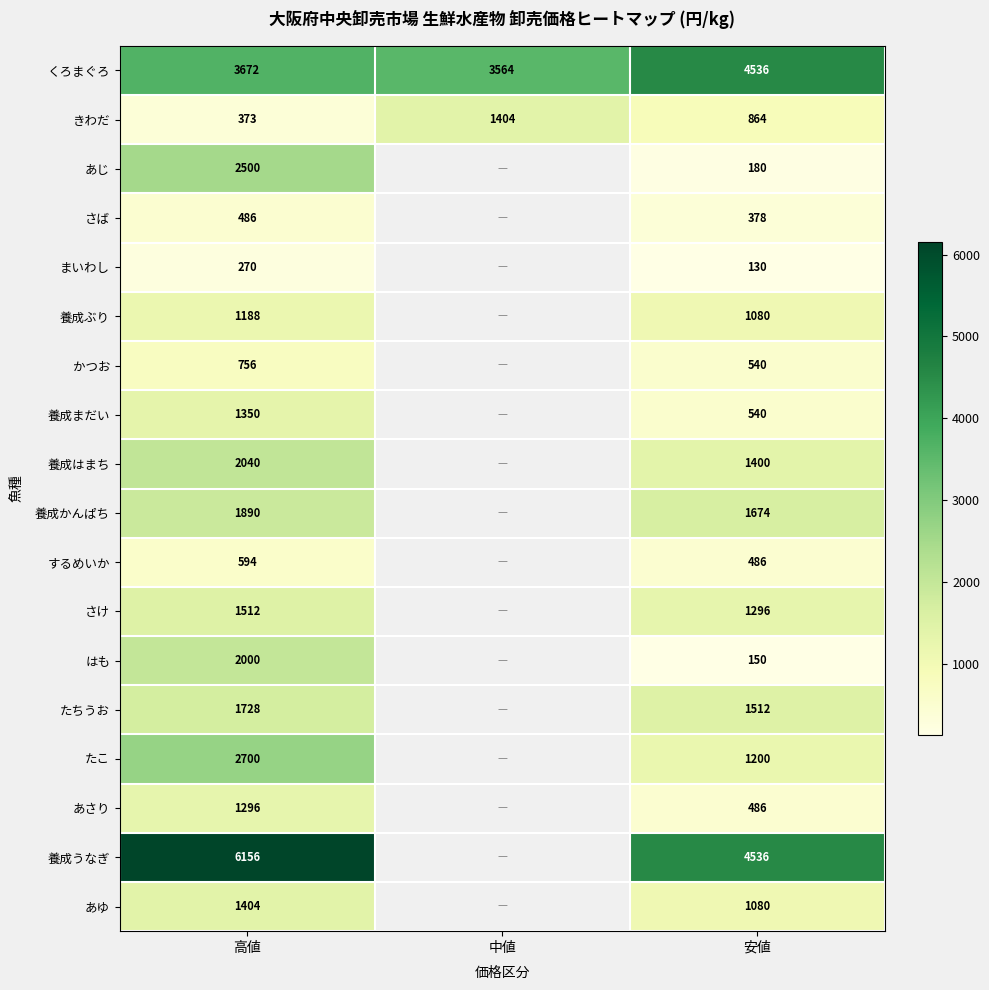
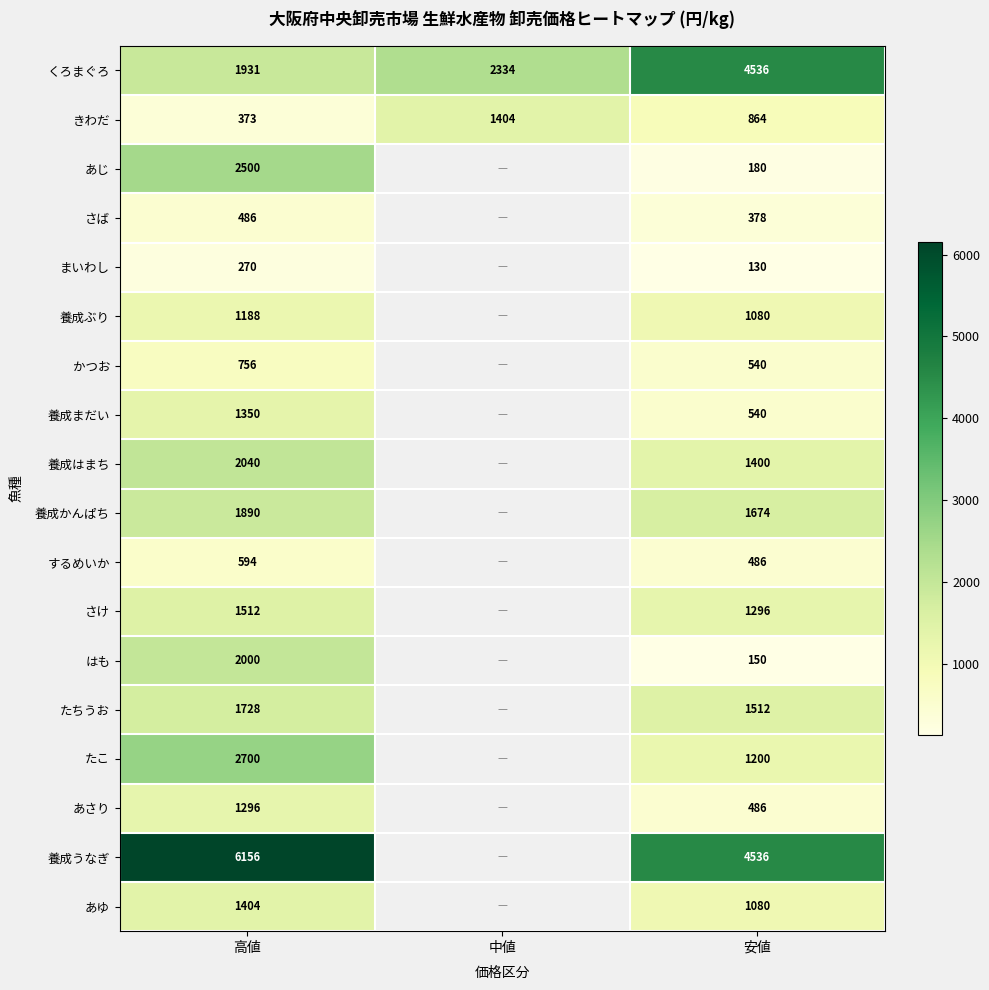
  {
    "くろまぐろ": {
-     "高値": 3672,
-     "中値": 3564,
+     "高値": 1931,
+     "中値": 2334,
      "安値": 4536
    },
    "きわだ": {
      "高値": 373,
      "中値": 1404,
      "安値": 864
    },
    "あじ": {
      "高値": 2500,
      "安値": 180
    },
    "さば": {
      "高値": 486,
      "安値": 378
    },
    "まいわし": {
      "高値": 270,
      "安値": 130
    },
    "養成ぶり": {
      "高値": 1188,
      "安値": 1080
    },
    "かつお": {
      "高値": 756,
      "安値": 540
    },
    "養成まだい": {
      "高値": 1350,
      "安値": 540
    },
    "養成はまち": {
      "高値": 2040,
      "安値": 1400
    },
    "養成かんぱち": {
      "高値": 1890,
      "安値": 1674
    },
    "するめいか": {
      "高値": 594,
      "安値": 486
    },
    "さけ": {
      "高値": 1512,
      "安値": 1296
    },
    "はも": {
      "高値": 2000,
      "安値": 150
    },
    "たちうお": {
      "高値": 1728,
      "安値": 1512
    },
    "たこ": {
      "高値": 2700,
      "安値": 1200
    },
    "あさり": {
      "高値": 1296,
      "安値": 486
    },
    "養成うなぎ": {
      "高値": 6156,
      "安値": 4536
    },
    "あゆ": {
      "高値": 1404,
      "安値": 1080
    }
  }
